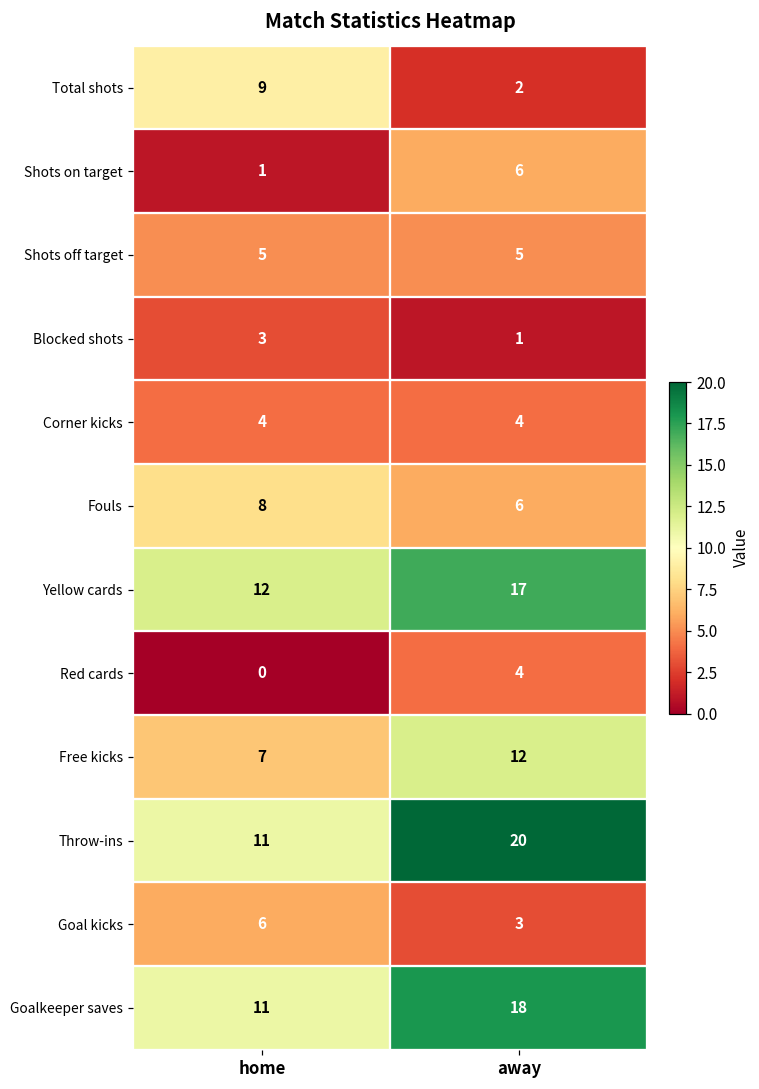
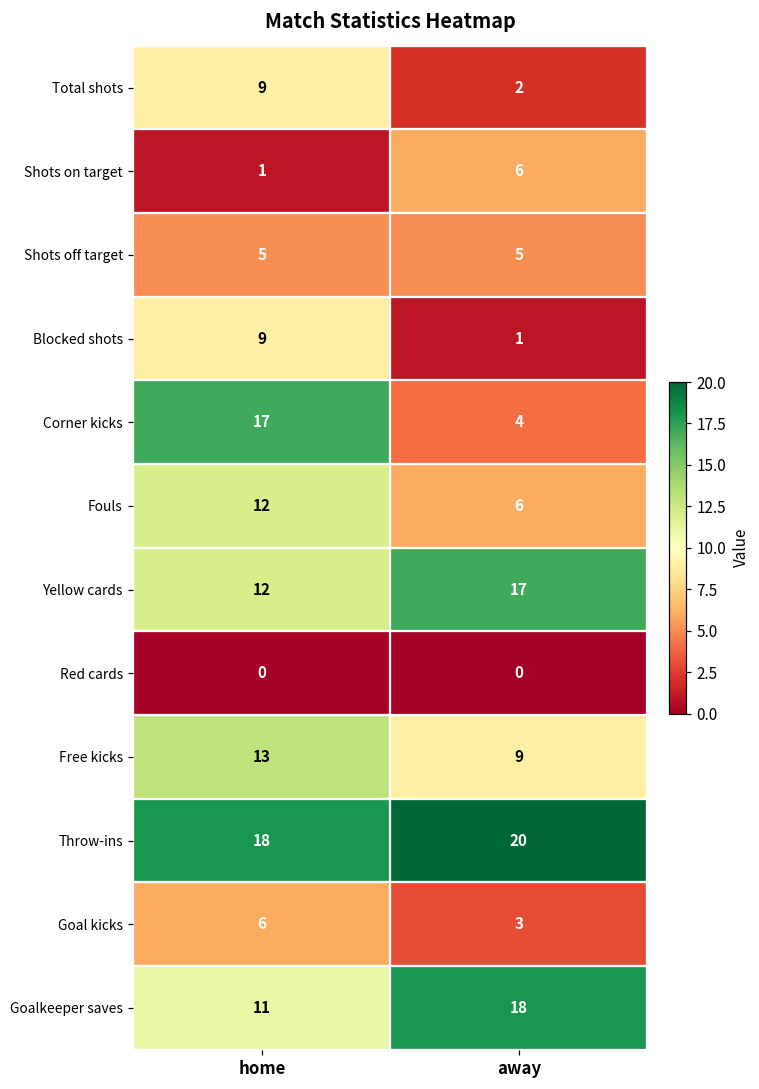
  {
    "Total shots": {
      "home": 9,
      "away": 2
    },
    "Shots on target": {
      "home": 1,
      "away": 6
    },
    "Shots off target": {
      "home": 5,
      "away": 5
    },
    "Blocked shots": {
-     "home": 3,
+     "home": 9,
      "away": 1
    },
    "Corner kicks": {
-     "home": 4,
+     "home": 17,
      "away": 4
    },
    "Fouls": {
-     "home": 8,
+     "home": 12,
      "away": 6
    },
    "Yellow cards": {
      "home": 12,
      "away": 17
    },
    "Red cards": {
      "home": 0,
-     "away": 4
+     "away": 0
    },
    "Free kicks": {
-     "home": 7,
-     "away": 12
+     "home": 13,
+     "away": 9
    },
    "Throw-ins": {
-     "home": 11,
+     "home": 18,
      "away": 20
    },
    "Goal kicks": {
      "home": 6,
      "away": 3
    },
    "Goalkeeper saves": {
      "home": 11,
      "away": 18
    }
  }
